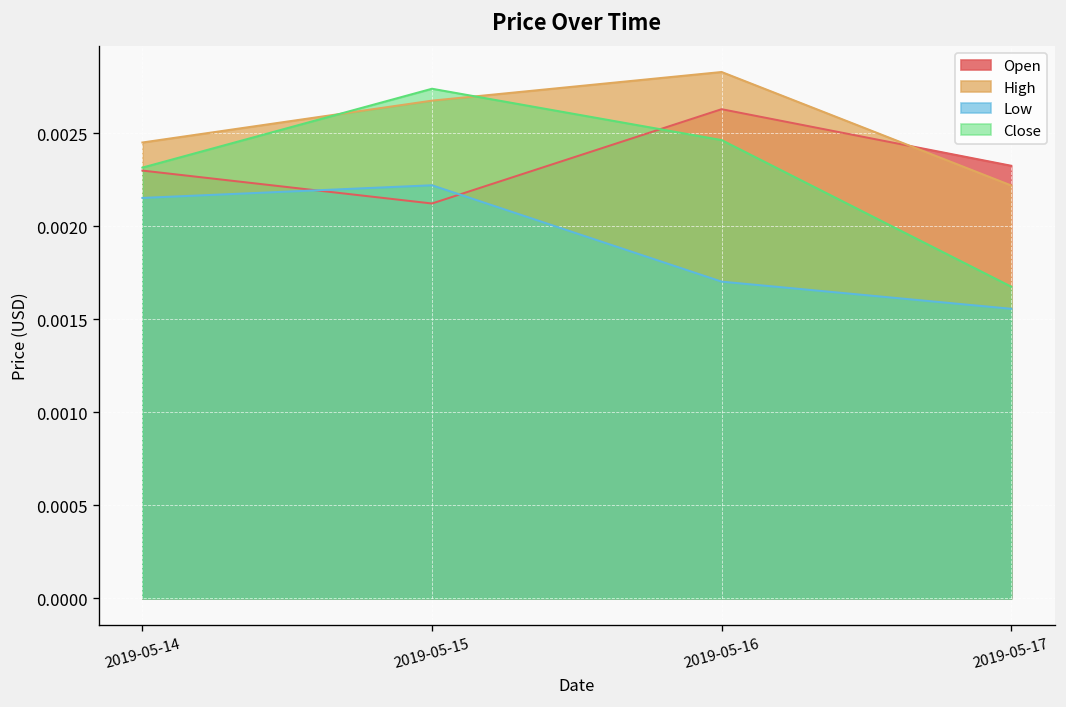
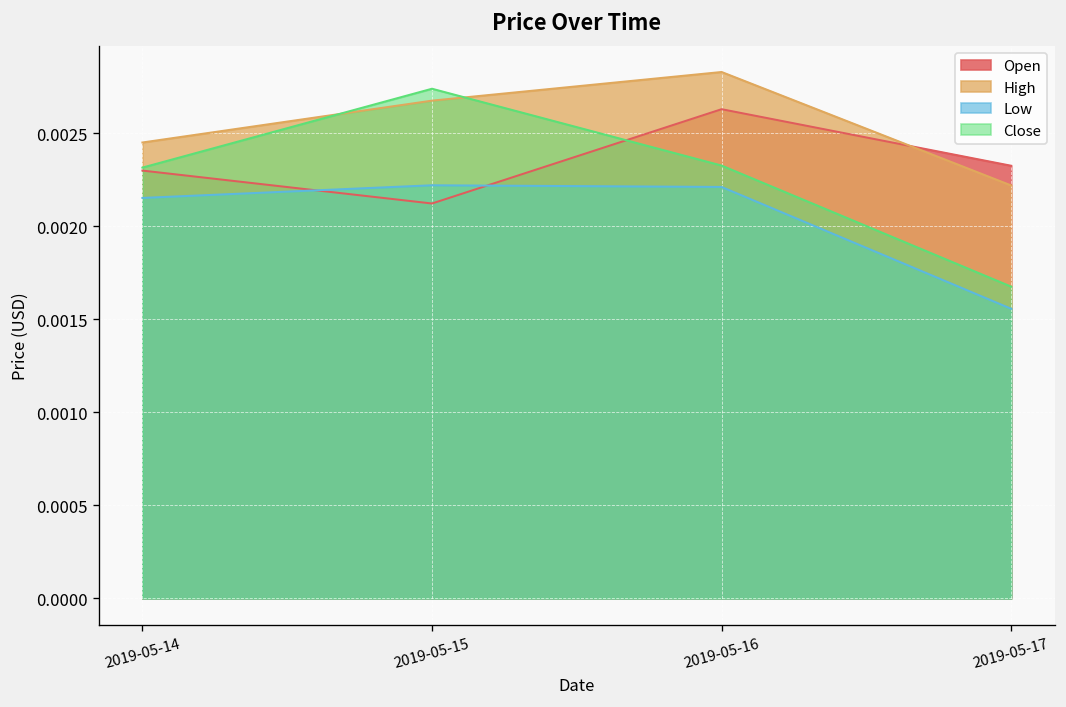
  {
    "Open": {
      "2019-05-15": 0.00212,
      "2019-05-16": 0.00263,
      "2019-05-17": 0.00233
    },
    "High": {
      "2019-05-14": 0.00245,
      "2019-05-15": 0.00268,
      "2019-05-16": 0.00283,
      "2019-05-17": 0.00222
    },
    "Low": {
      "2019-05-14": 0.00215,
      "2019-05-15": 0.00222,
-     "2019-05-16": 0.00170,
+     "2019-05-16": 0.00221,
      "2019-05-17": 0.00156
    },
    "Close": {
      "2019-05-15": 0.00274,
-     "2019-05-16": 0.00246,
+     "2019-05-16": 0.00233,
      "2019-05-17": 0.00168
    }
  }
